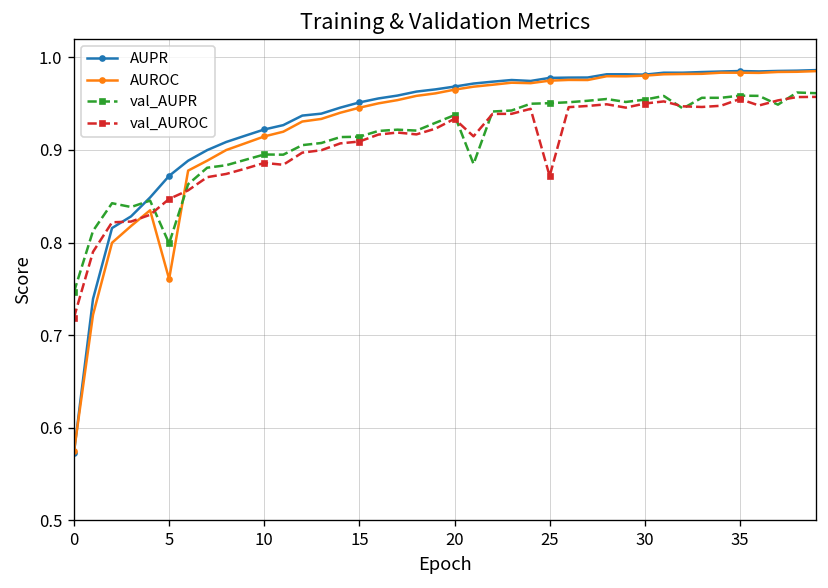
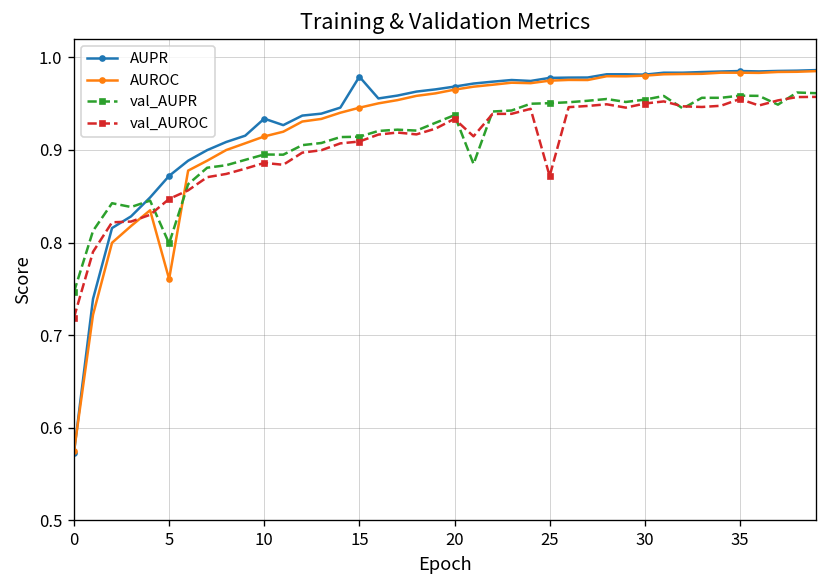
  {
    "AUPR": {
      "5": 0.87,
-     "10": 0.92,
-     "15": 0.95
+     "10": 0.93,
+     "15": 0.98
    },
    "AUROC": {
      "5": 0.76,
      "10": 0.91,
      "15": 0.95
    },
    "val_AUPR": {
      "0": 0.75,
      "5": 0.80,
      "10": 0.90,
      "15": 0.91,
      "20": 0.94,
      "25": 0.95,
      "30": 0.95,
      "35": 0.96
    },
    "val_AUROC": {
      "0": 0.72,
      "5": 0.85,
      "10": 0.89,
      "15": 0.91,
      "20": 0.93,
      "25": 0.87,
      "30": 0.95,
      "35": 0.96
    }
  }
